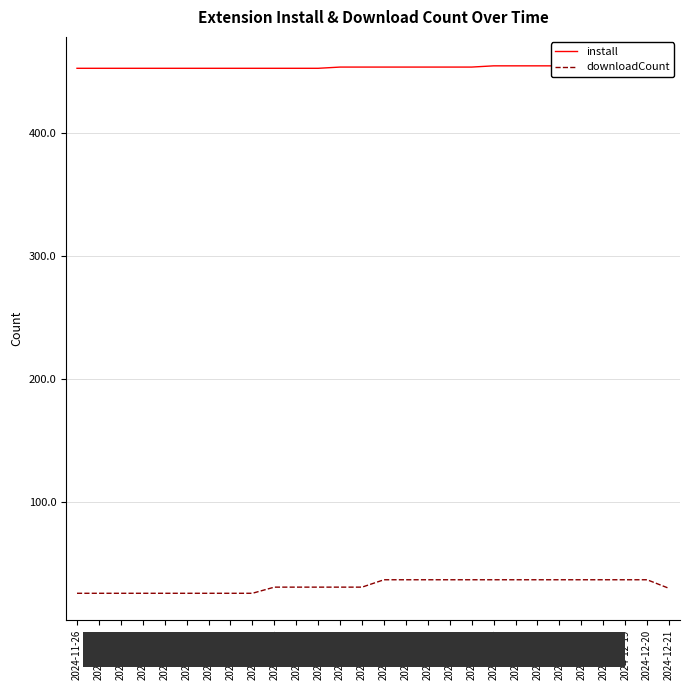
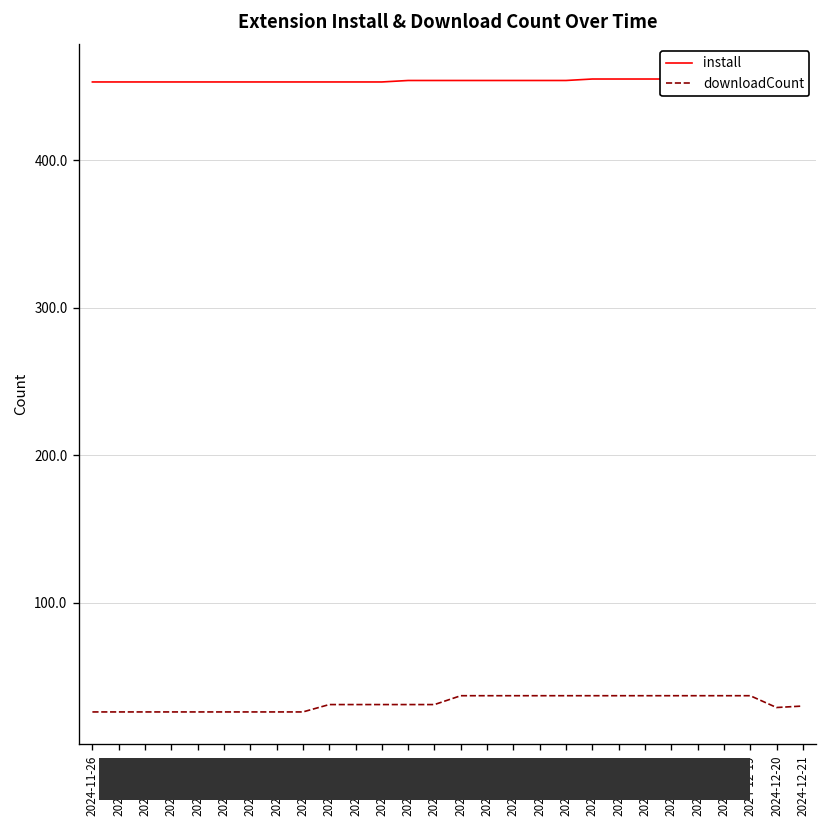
  {
    "downloadCount": {
-     "2024-12-20": 37,
+     "2024-12-20": 29,
      "2024-12-21": 30
    }
  }
